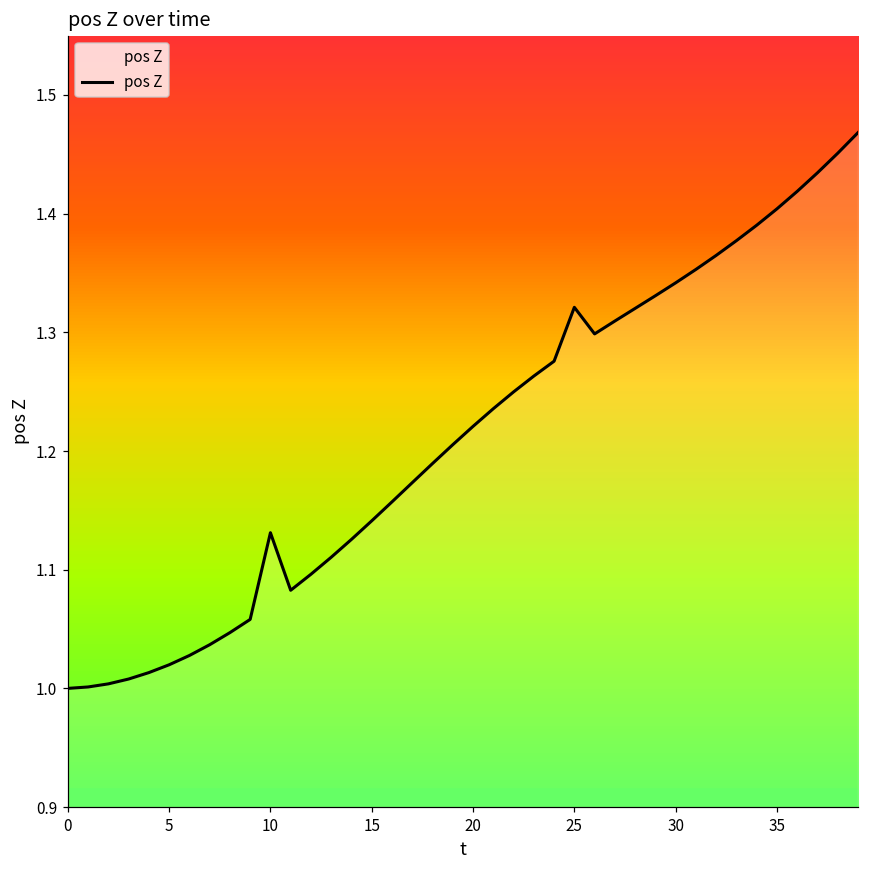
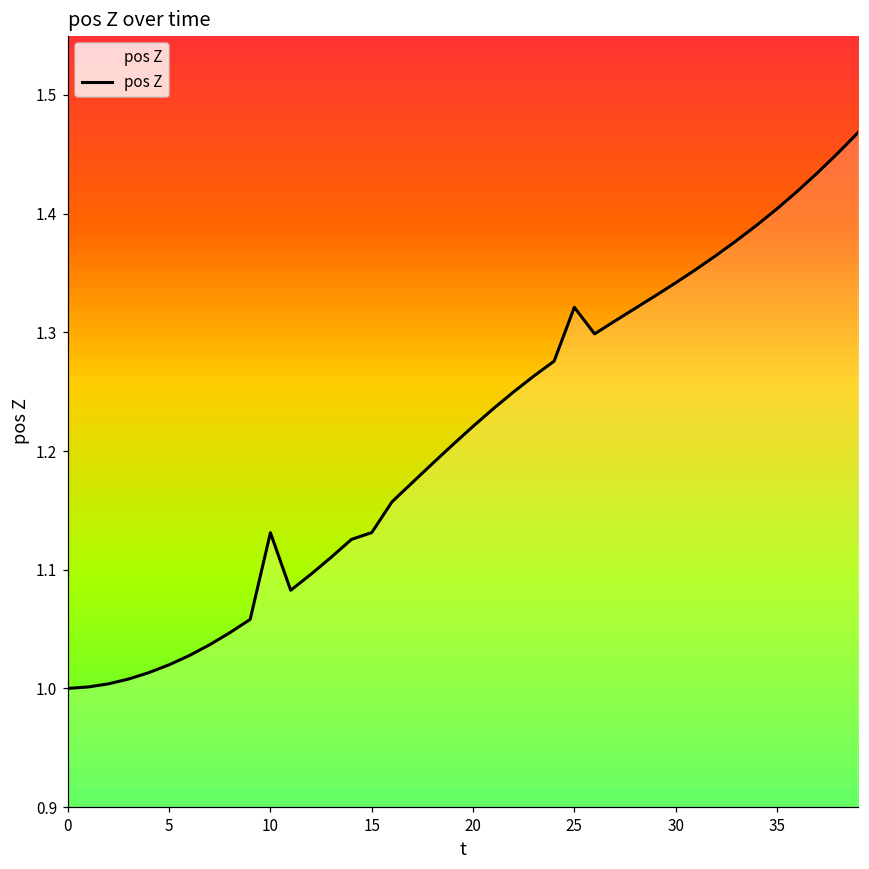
  {
    "0": 1.000,
    "5": 1.020,
    "10": 1.131,
-   "15": 1.141,
+   "15": 1.131,
    "20": 1.221,
    "25": 1.321,
    "30": 1.342,
    "35": 1.404
  }
